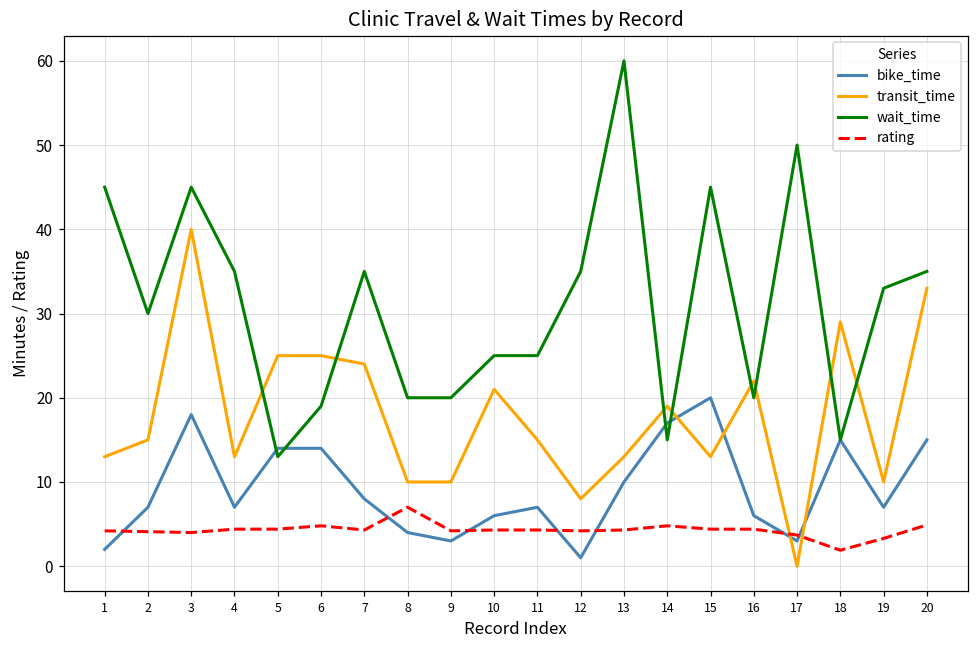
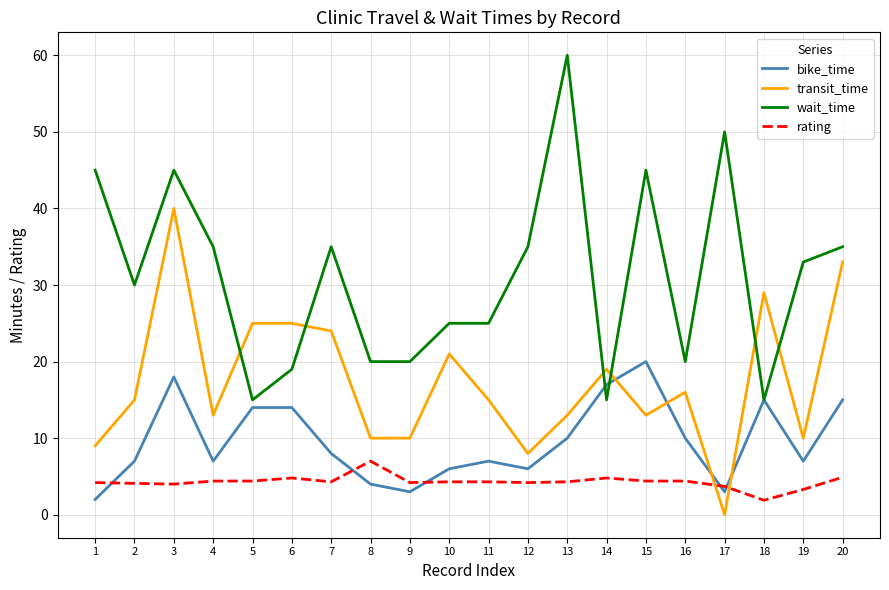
  {
    "bike_time": {
      "1": 2,
      "2": 7,
      "3": 18,
      "4": 7,
      "5": 14,
      "6": 14,
      "7": 8,
      "8": 4,
      "9": 3,
      "10": 6,
      "11": 7,
-     "12": 1,
+     "12": 6,
      "13": 10,
      "14": 17,
      "15": 20,
-     "16": 6,
+     "16": 10,
      "17": 3,
      "19": 7,
      "20": 15
    },
    "transit_time": {
-     "1": 13,
+     "1": 9,
      "2": 15,
      "3": 40,
      "4": 13,
      "5": 25,
      "6": 25,
      "7": 24,
      "8": 10,
      "9": 10,
      "10": 21,
      "11": 15,
      "12": 8,
      "13": 13,
      "14": 19,
      "15": 13,
-     "16": 22,
+     "16": 16,
      "17": 0,
      "18": 29,
      "19": 10,
      "20": 33
    },
    "wait_time": {
      "1": 45,
      "2": 30,
      "3": 45,
      "4": 35,
-     "5": 13,
+     "5": 15,
      "6": 19,
      "7": 35,
      "8": 20,
      "9": 20,
      "10": 25,
      "11": 25,
      "12": 35,
      "13": 60,
      "14": 15,
      "15": 45,
      "16": 20,
      "17": 50,
      "19": 33,
      "20": 35
    },
    "rating": {
      "1": 4,
      "2": 4,
      "3": 4,
      "4": 4,
      "5": 4,
      "6": 5,
      "7": 4,
      "8": 7,
      "9": 4,
      "10": 4,
      "11": 4,
      "12": 4,
      "13": 4,
      "14": 5,
      "15": 4,
      "16": 4,
      "17": 4,
      "18": 2,
      "19": 3,
      "20": 5
    }
  }
